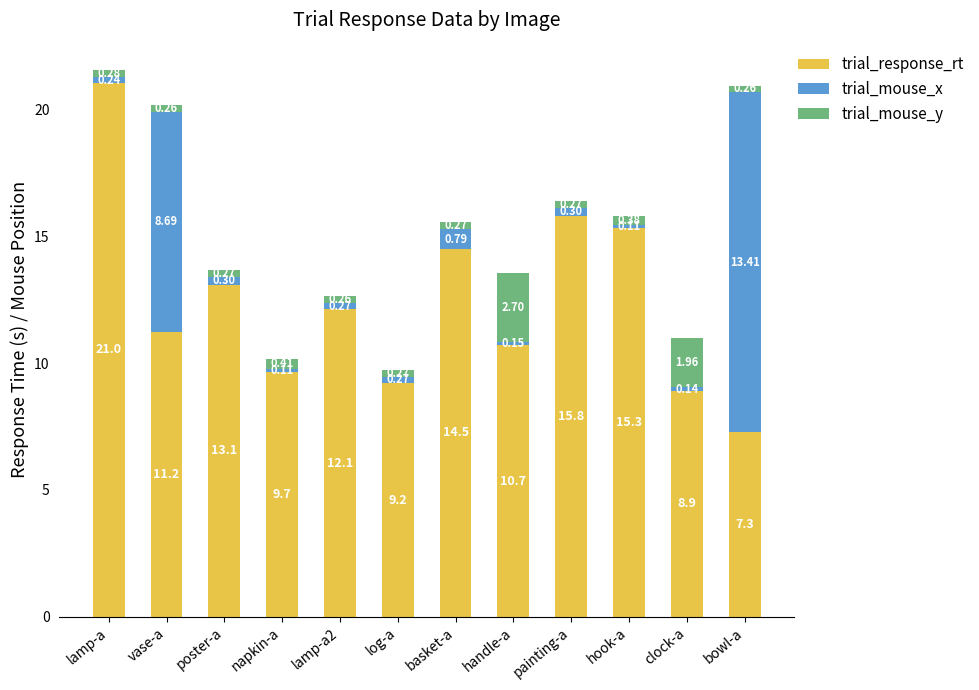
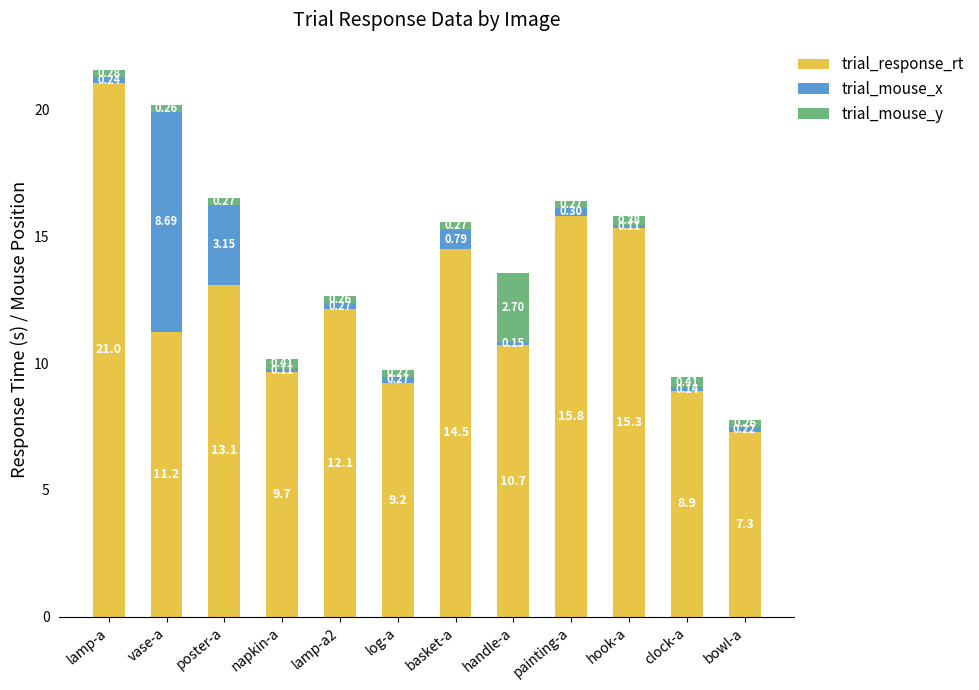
  {
    "trial_response_rt": {
      "lamp-a": 21.0,
      "vase-a": 11.2,
      "poster-a": 13.1,
      "napkin-a": 9.7,
      "lamp-a2": 12.1,
      "log-a": 9.2,
      "basket-a": 14.5,
      "handle-a": 10.7,
      "painting-a": 15.8,
      "hook-a": 15.3,
      "clock-a": 8.9,
      "bowl-a": 7.3
    },
    "trial_mouse_x": {
      "vase-a": 8.69,
-     "poster-a": 0.30,
+     "poster-a": 3.15,
      "basket-a": 0.79,
      "handle-a": 0.15,
      "clock-a": 0.14,
-     "bowl-a": 13.41
+     "bowl-a": 0.22
    },
    "trial_mouse_y": {
      "vase-a": 0.26,
      "basket-a": 0.27,
      "handle-a": 2.70,
-     "clock-a": 1.96,
+     "clock-a": 0.41,
      "bowl-a": 0.26
    }
  }
